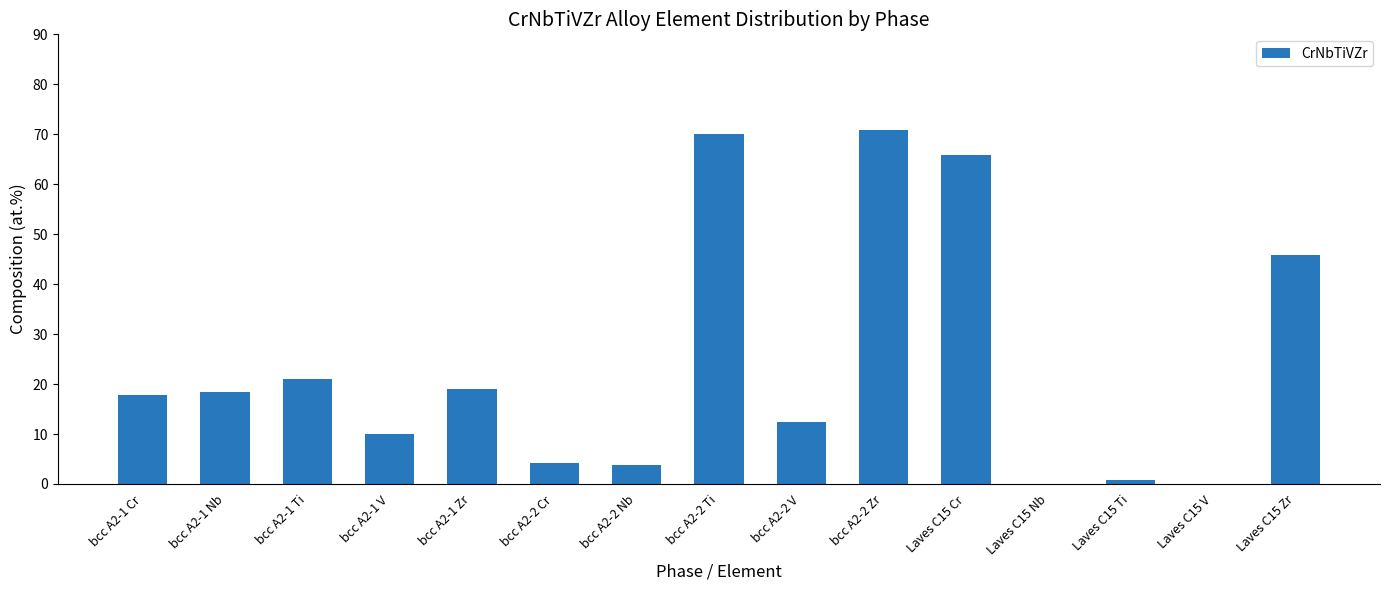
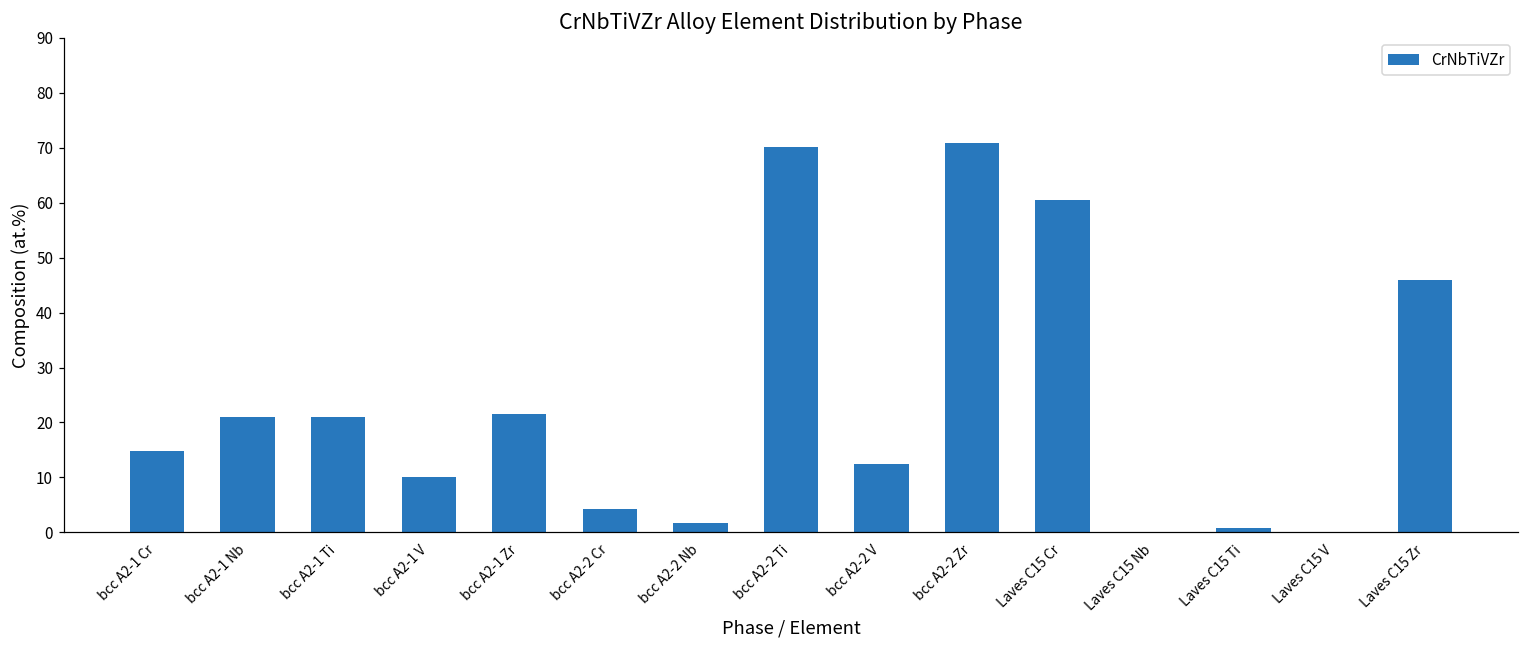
  {
-   "bcc A2-1 Cr": 18,
-   "bcc A2-1 Nb": 19,
+   "bcc A2-1 Cr": 15,
+   "bcc A2-1 Nb": 21,
    "bcc A2-1 Ti": 21,
    "bcc A2-1 V": 10,
-   "bcc A2-1 Zr": 19,
+   "bcc A2-1 Zr": 22,
    "bcc A2-2 Cr": 4,
-   "bcc A2-2 Nb": 4,
+   "bcc A2-2 Nb": 2,
    "bcc A2-2 Ti": 70,
    "bcc A2-2 V": 12,
    "bcc A2-2 Zr": 71,
-   "Laves C15 Cr": 66,
+   "Laves C15 Cr": 61,
    "Laves C15 Nb": 0,
    "Laves C15 Ti": 1,
    "Laves C15 V": 0,
    "Laves C15 Zr": 46
  }
